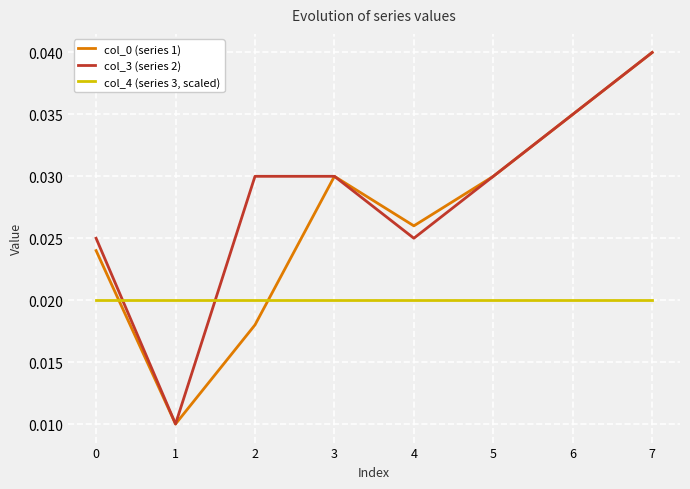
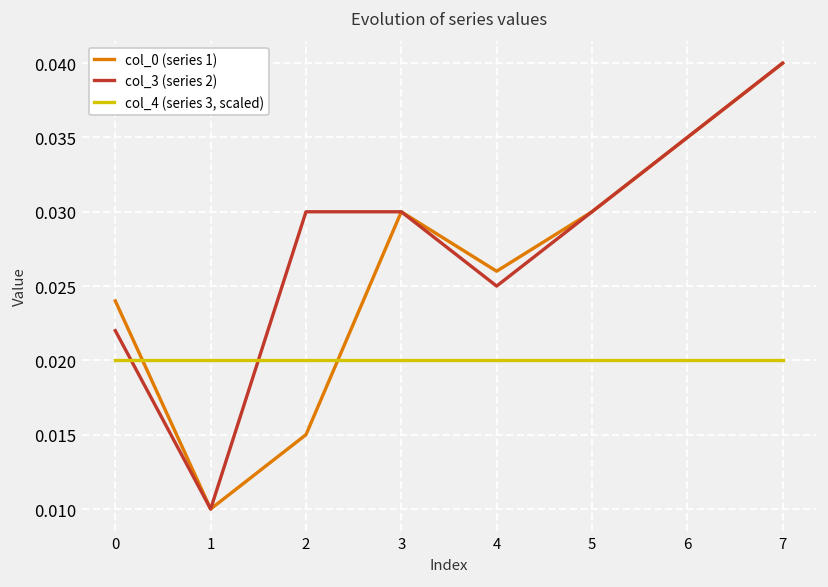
  {
    "col_0 (series 1)": {
      "0": 0.024,
-     "2": 0.018,
+     "2": 0.015,
      "4": 0.026
    },
    "col_3 (series 2)": {
-     "0": 0.025,
+     "0": 0.022,
      "2": 0.030,
      "4": 0.025
    },
    "col_4 (series 3, scaled)": {
      "0": 0.020,
      "1": 0.020,
      "2": 0.020,
      "3": 0.020,
      "4": 0.020,
      "5": 0.020,
      "6": 0.020,
      "7": 0.020
    }
  }
